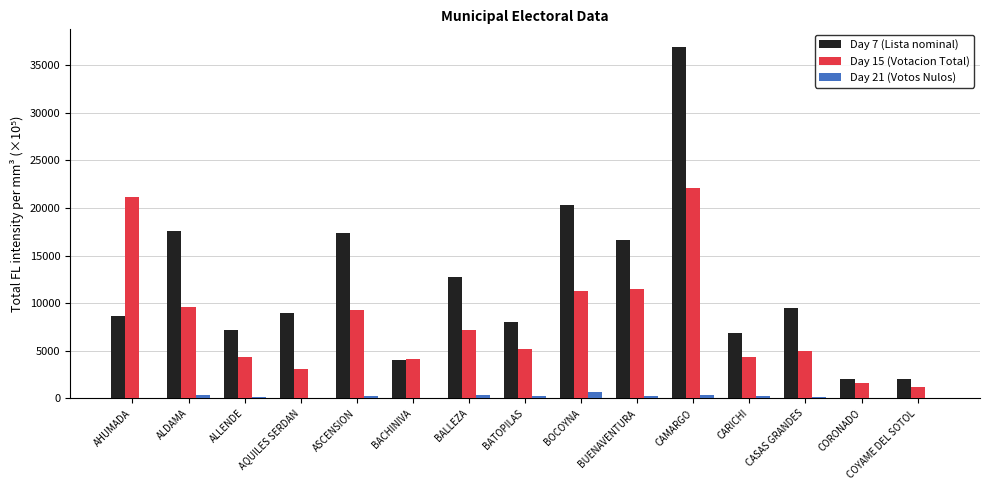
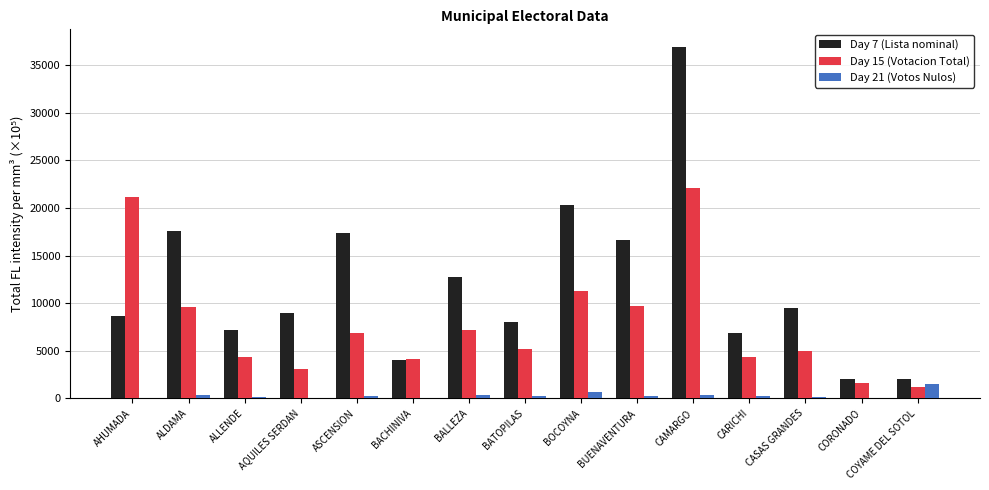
  {
    "Day 7 (Lista nominal)": {
      "AHUMADA": 9000,
      "ALDAMA": 18000,
      "ALLENDE": 7000,
      "AQUILES SERDAN": 9000,
      "ASCENSION": 17000,
      "BACHINIVA": 4000,
      "BALLEZA": 13000,
      "BATOPILAS": 8000,
      "BOCOYNA": 20000,
      "BUENAVENTURA": 17000,
      "CAMARGO": 37000,
      "CARICHI": 7000,
      "CASAS GRANDES": 9000,
      "CORONADO": 2000,
      "COYAME DEL SOTOL": 2000
    },
    "Day 15 (Votacion Total)": {
      "AHUMADA": 21000,
      "ALDAMA": 10000,
      "ALLENDE": 4000,
      "AQUILES SERDAN": 3000,
-     "ASCENSION": 9000,
+     "ASCENSION": 7000,
      "BACHINIVA": 4000,
      "BALLEZA": 7000,
      "BATOPILAS": 5000,
      "BOCOYNA": 11000,
-     "BUENAVENTURA": 11000,
+     "BUENAVENTURA": 10000,
      "CAMARGO": 22000,
      "CARICHI": 4000,
      "CASAS GRANDES": 5000,
      "CORONADO": 2000,
      "COYAME DEL SOTOL": 1000
    },
    "Day 21 (Votos Nulos)": {
      "ALDAMA": 0,
      "BALLEZA": 0,
      "BATOPILAS": 0,
      "BOCOYNA": 1000,
      "CAMARGO": 0,
      "CARICHI": 0,
-     "COYAME DEL SOTOL": 0
+     "COYAME DEL SOTOL": 2000
    }
  }
